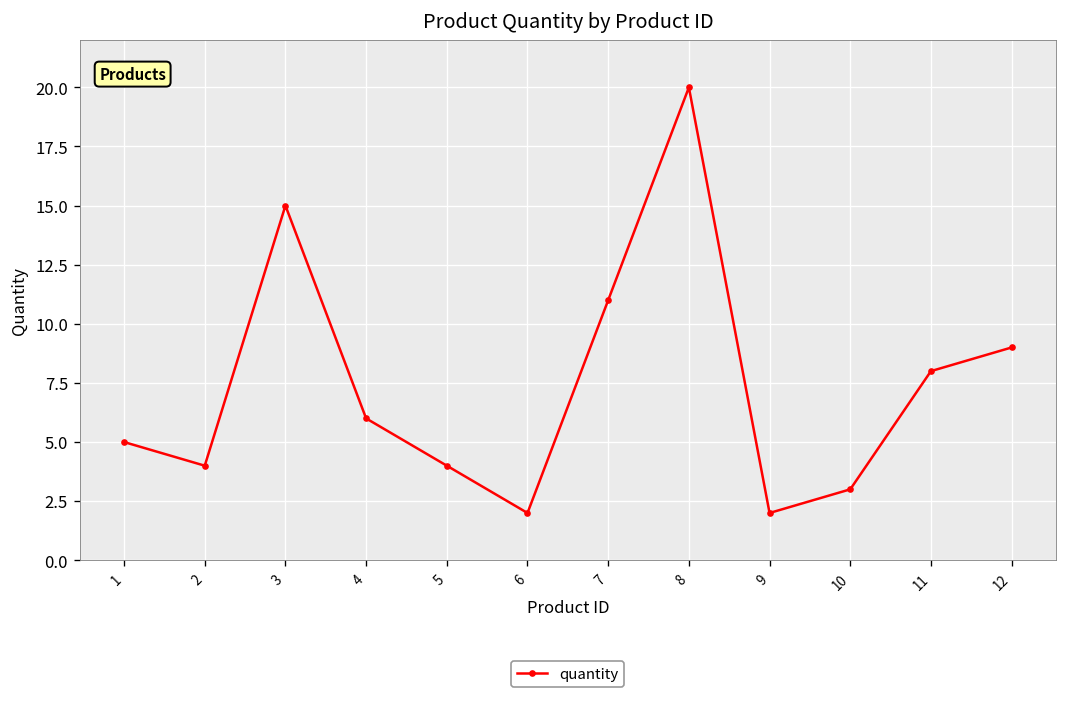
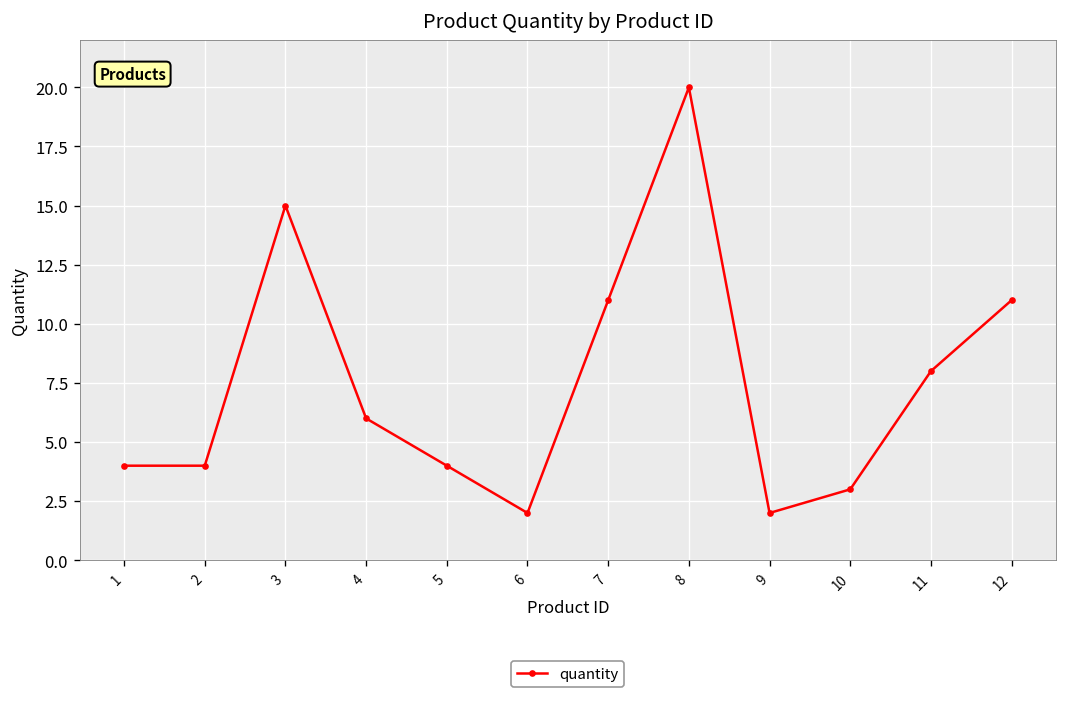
  {
-   "1": 5,
+   "1": 4,
    "2": 4,
    "3": 15,
    "4": 6,
    "5": 4,
    "6": 2,
    "7": 11,
    "8": 20,
    "9": 2,
    "10": 3,
    "11": 8,
-   "12": 9
+   "12": 11
  }
